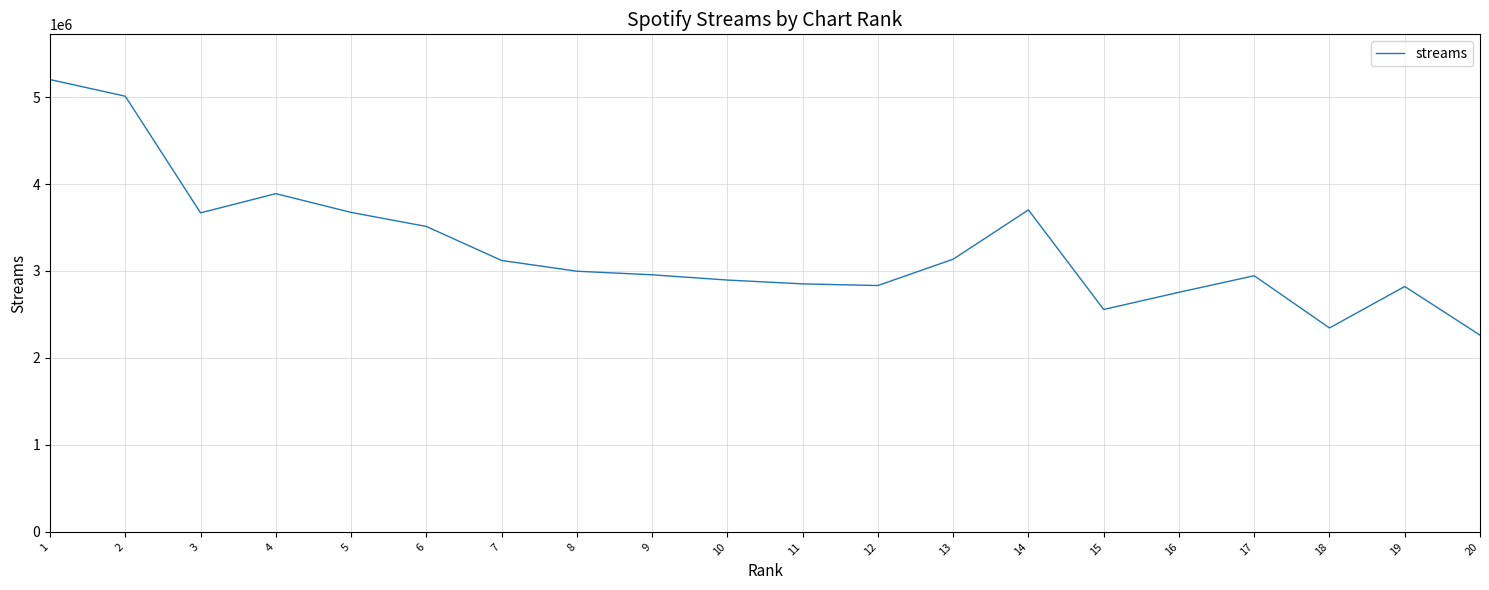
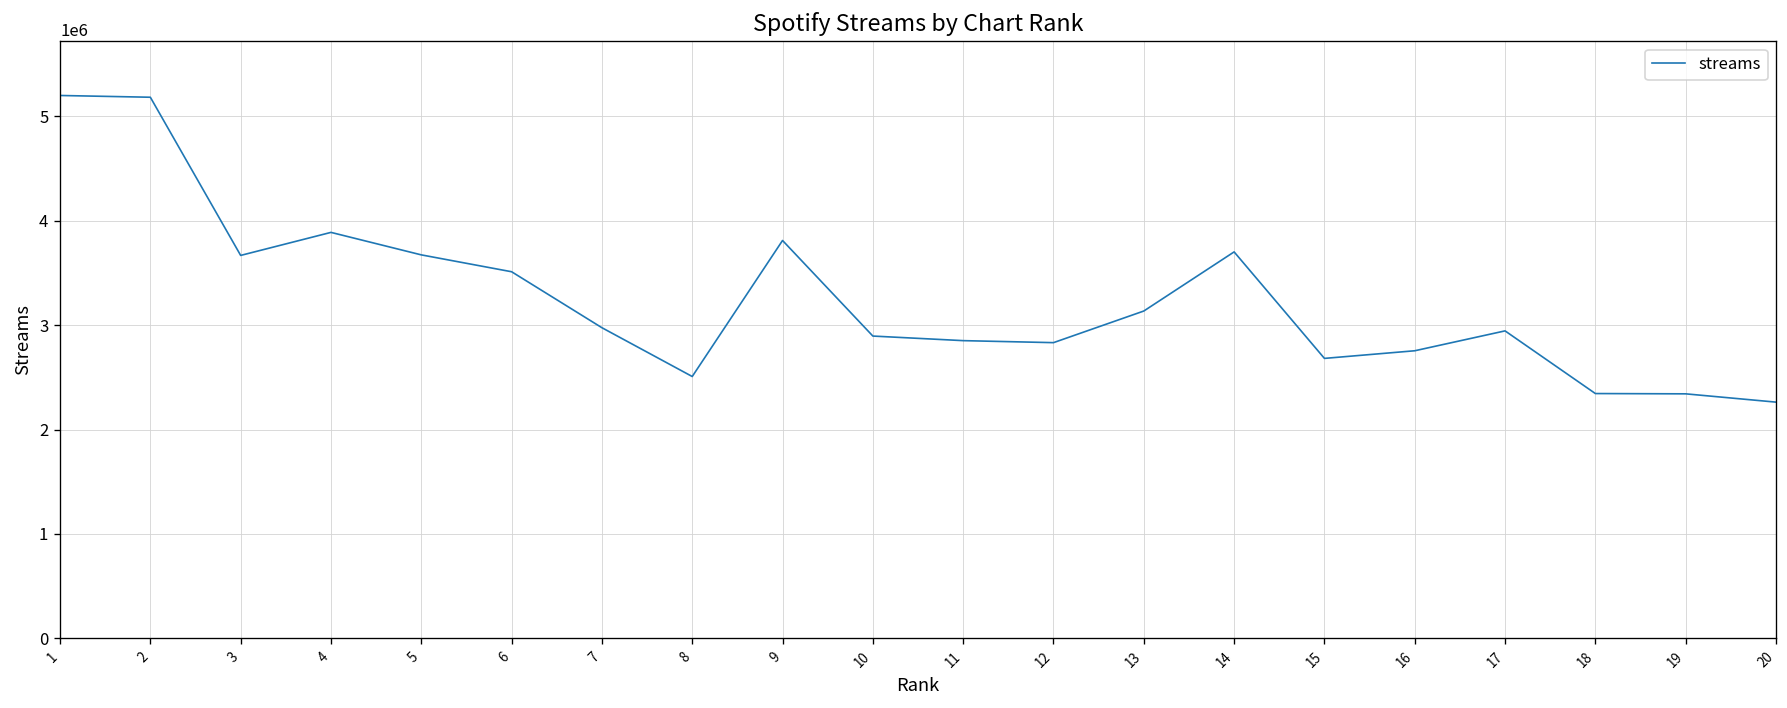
  {
    "1": 5200000,
-   "2": 5000000,
+   "2": 5200000,
    "3": 3700000,
    "4": 3900000,
    "5": 3700000,
    "6": 3500000,
-   "7": 3100000,
-   "8": 3000000,
-   "9": 3000000,
+   "7": 3000000,
+   "8": 2500000,
+   "9": 3800000,
    "10": 2900000,
    "11": 2900000,
    "12": 2800000,
    "13": 3100000,
    "14": 3700000,
-   "15": 2600000,
+   "15": 2700000,
    "16": 2800000,
    "17": 2900000,
    "18": 2300000,
-   "19": 2800000,
+   "19": 2300000,
    "20": 2300000
  }
